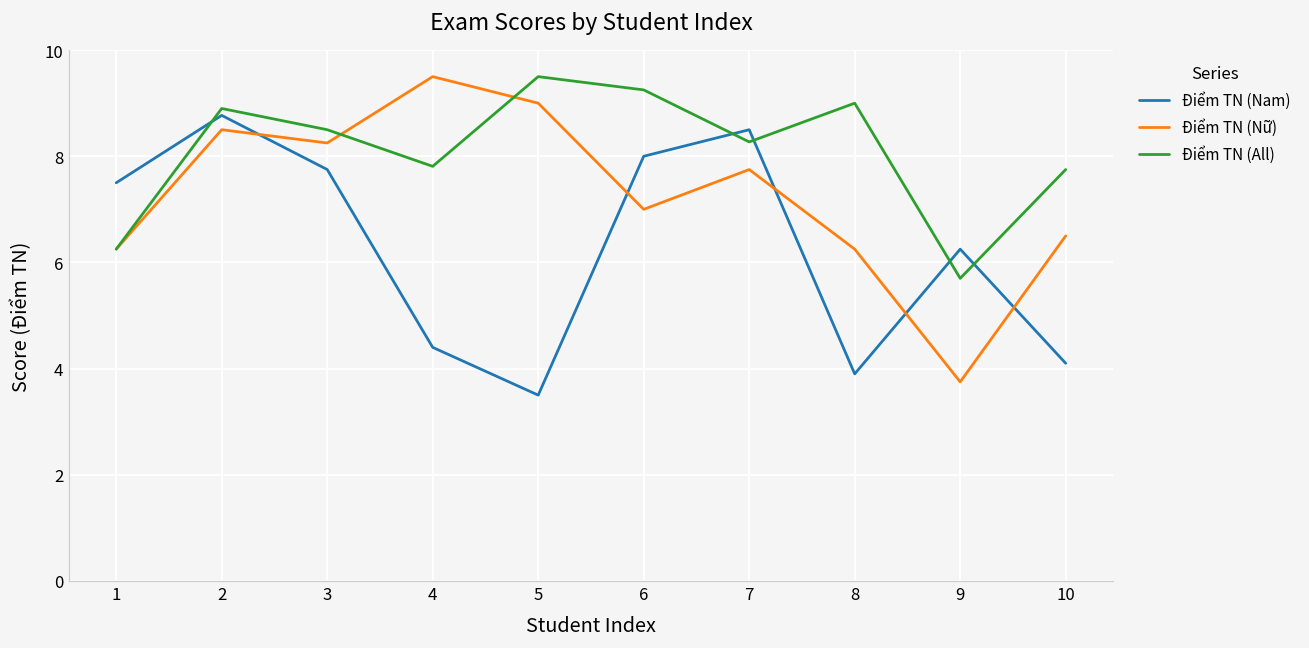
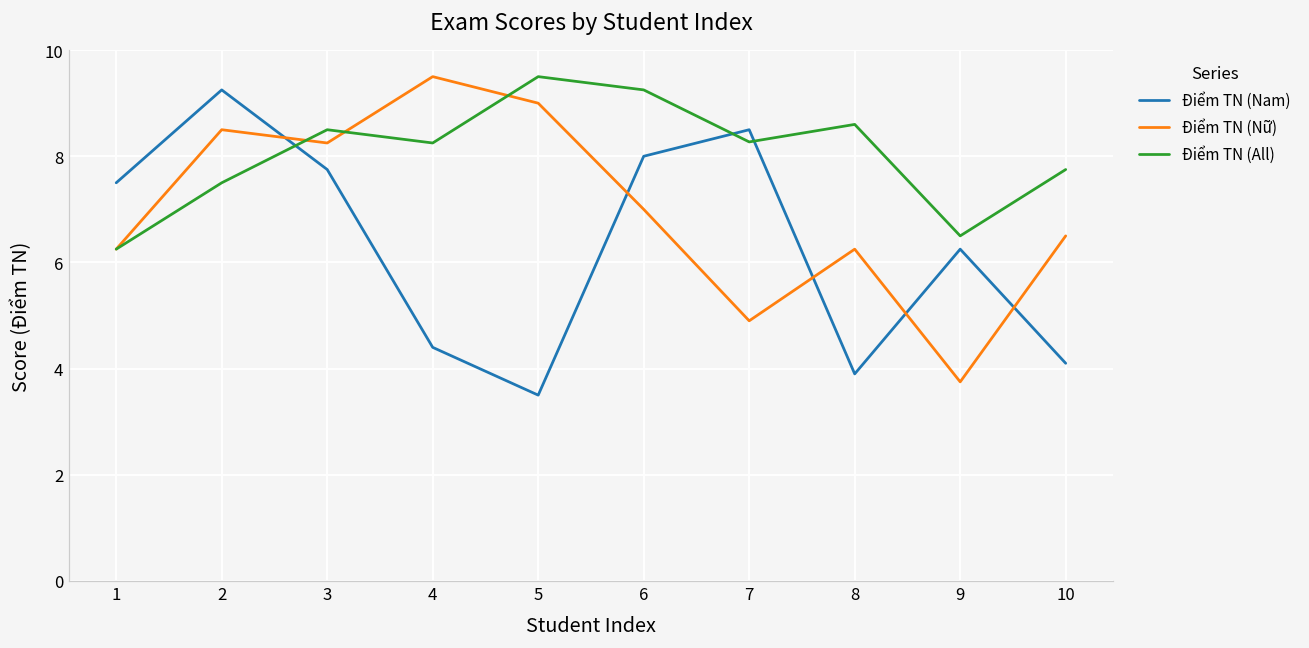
  {
    "Điểm TN (Nam)": {
      "1": 7.5,
-     "2": 8.8,
+     "2": 9.3,
      "3": 7.8,
      "4": 4.4,
      "5": 3.5,
      "6": 8.0,
      "7": 8.5,
      "8": 3.9,
      "9": 6.3,
      "10": 4.1
    },
    "Điểm TN (Nữ)": {
      "2": 8.5,
      "3": 8.3,
      "4": 9.5,
      "5": 9.0,
      "6": 7.0,
-     "7": 7.8,
+     "7": 4.9,
      "8": 6.3,
      "9": 3.8,
      "10": 6.5
    },
    "Điểm TN (All)": {
-     "2": 8.9,
+     "2": 7.5,
      "3": 8.5,
-     "4": 7.8,
+     "4": 8.3,
      "5": 9.5,
      "6": 9.3,
      "7": 8.3,
-     "8": 9.0,
-     "9": 5.7,
+     "8": 8.6,
+     "9": 6.5,
      "10": 7.8
    }
  }
